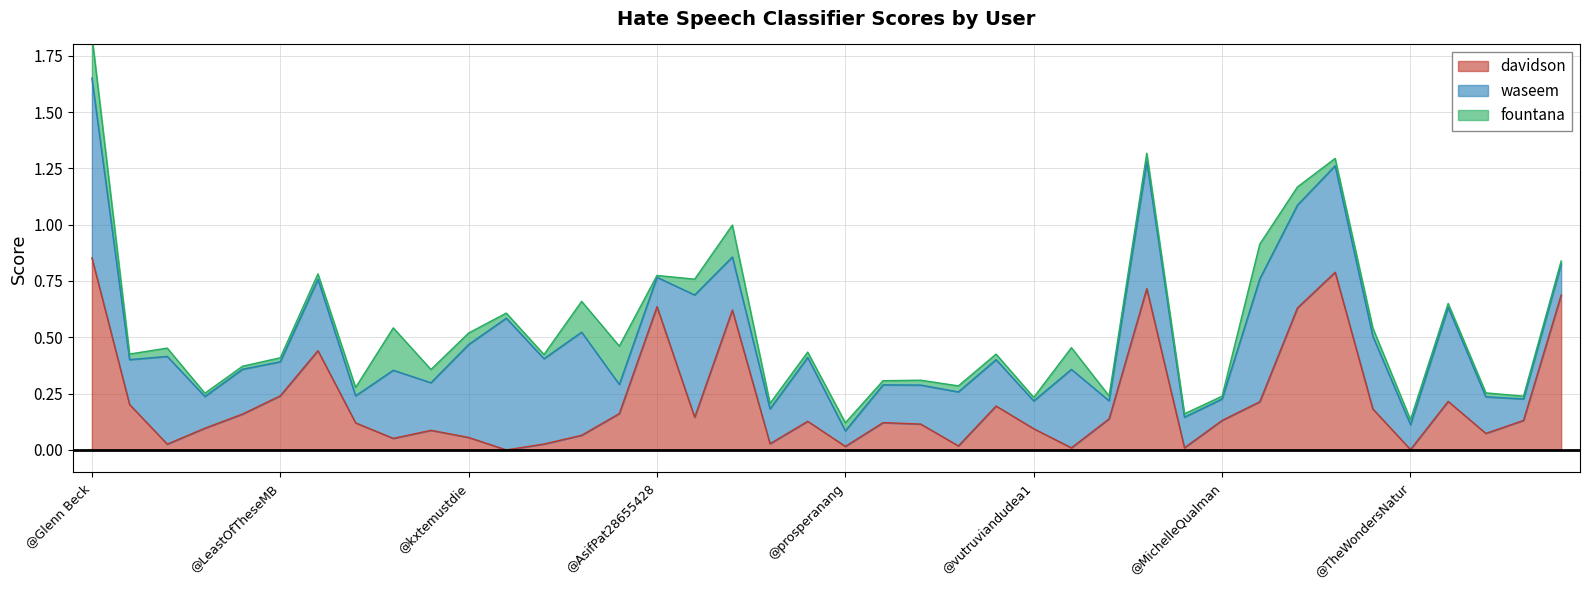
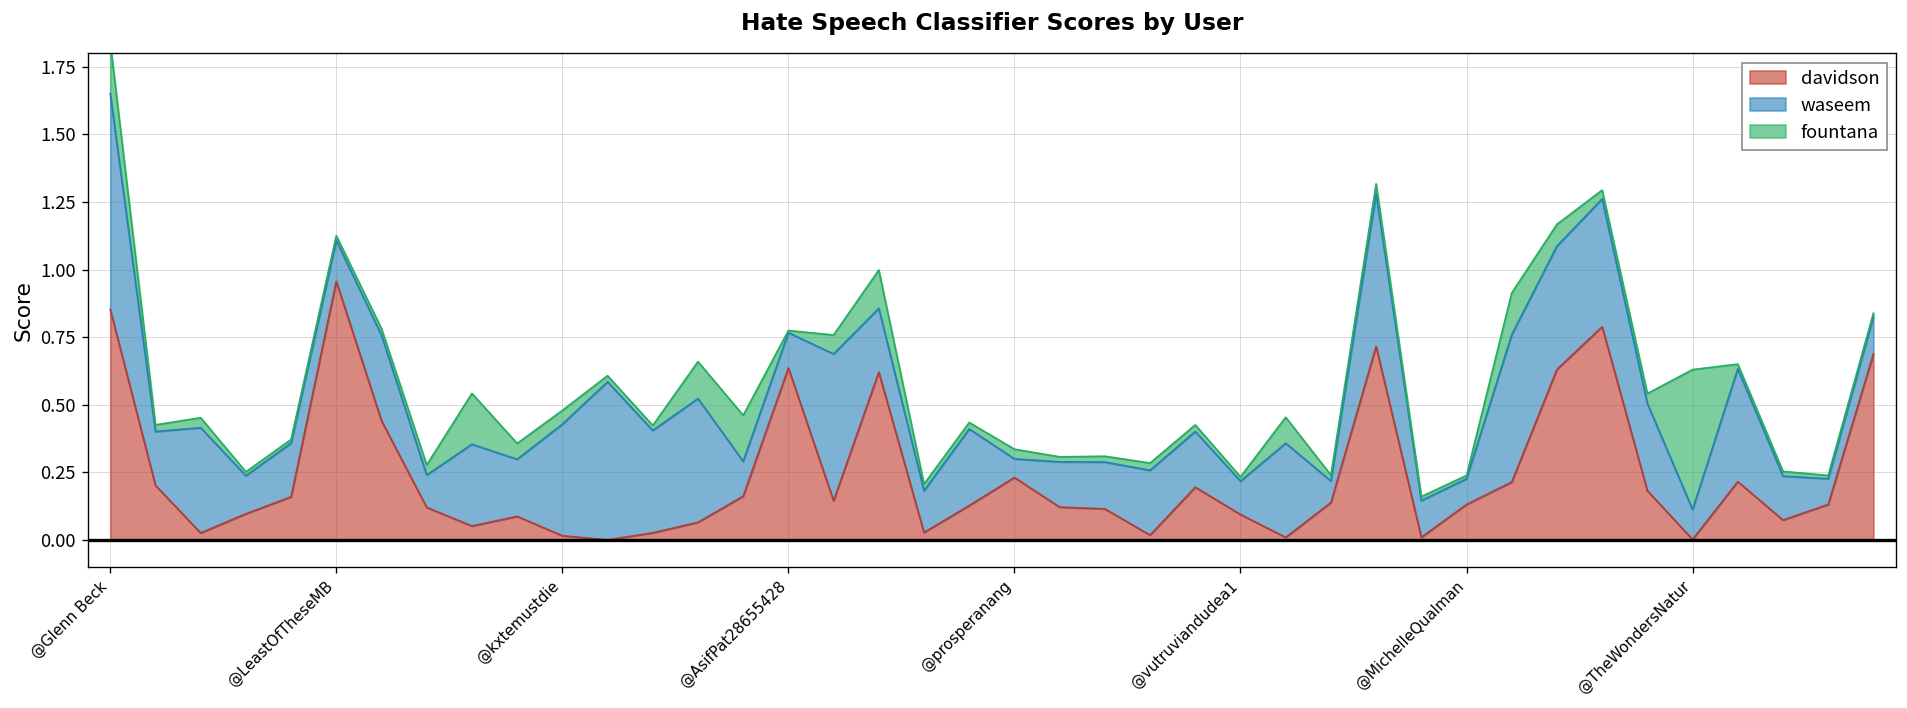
  {
    "davidson": {
      "@Glenn Beck": 0.85,
-     "@LeastOfTheseMB": 0.24,
-     "@kxtemustdie": 0.06,
+     "@LeastOfTheseMB": 0.96,
+     "@kxtemustdie": 0.02,
      "@AsifPat28655428": 0.64,
-     "@prosperanang": 0.02,
+     "@prosperanang": 0.23,
      "@vutruviandudea1": 0.09,
      "@MichelleQualman": 0.13,
      "@TheWondersNatur": 0.00
    },
    "waseem": {
      "@Glenn Beck": 0.80,
      "@LeastOfTheseMB": 0.15,
      "@kxtemustdie": 0.41,
      "@prosperanang": 0.07,
      "@vutruviandudea1": 0.12,
      "@MichelleQualman": 0.10,
      "@TheWondersNatur": 0.11
    },
    "fountana": {
      "@LeastOfTheseMB": 0.02,
      "@kxtemustdie": 0.05,
      "@prosperanang": 0.04,
      "@vutruviandudea1": 0.02,
      "@MichelleQualman": 0.01,
-     "@TheWondersNatur": 0.02
+     "@TheWondersNatur": 0.52
    }
  }
